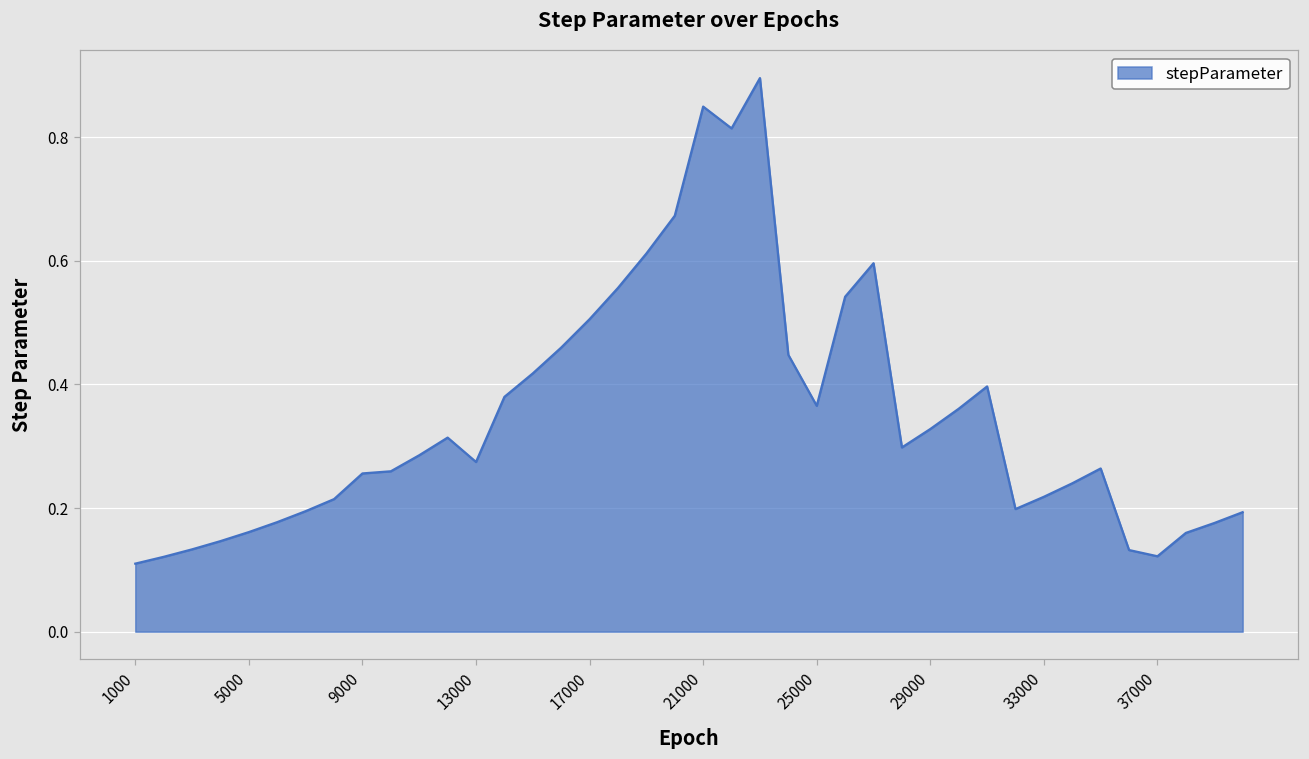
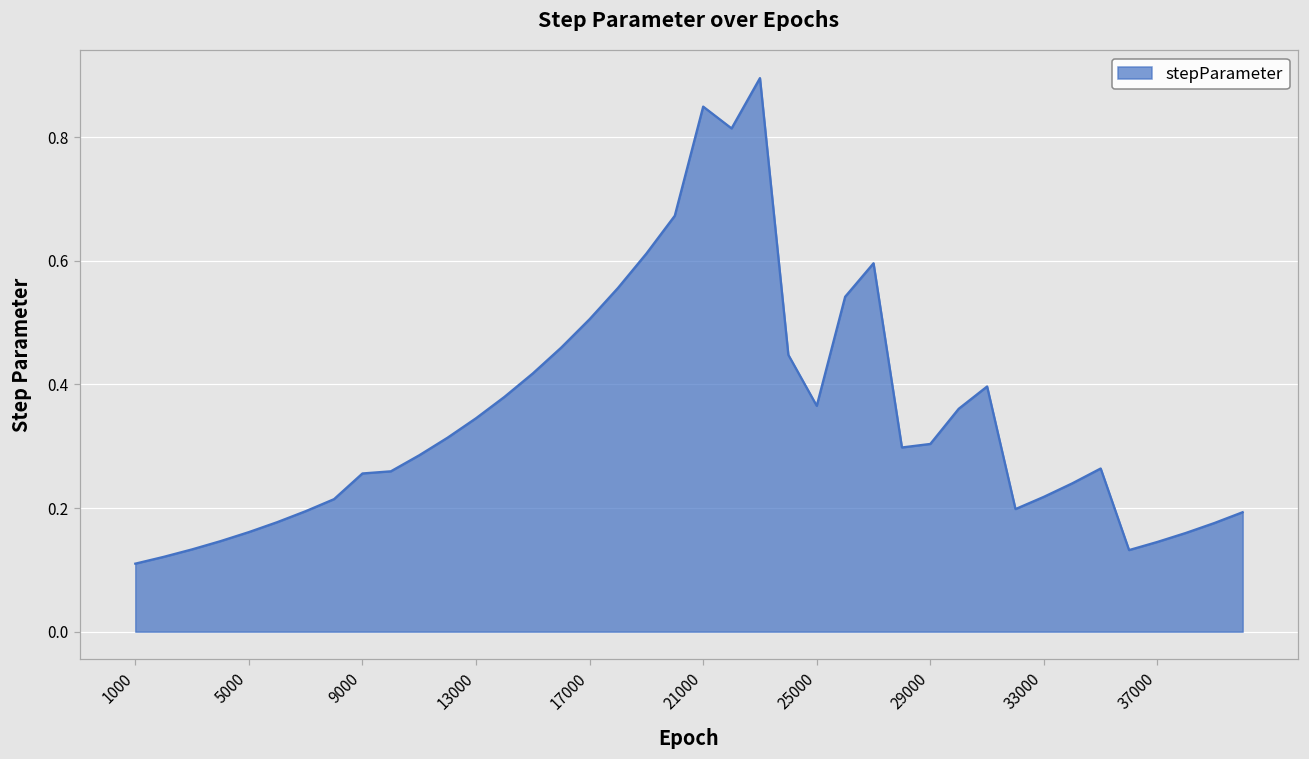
  {
    "1000": 0.11,
    "5000": 0.16,
    "9000": 0.26,
-   "13000": 0.27,
+   "13000": 0.35,
    "17000": 0.51,
    "21000": 0.85,
    "25000": 0.37,
-   "29000": 0.33,
+   "29000": 0.30,
    "33000": 0.22,
-   "37000": 0.12
+   "37000": 0.15
  }
